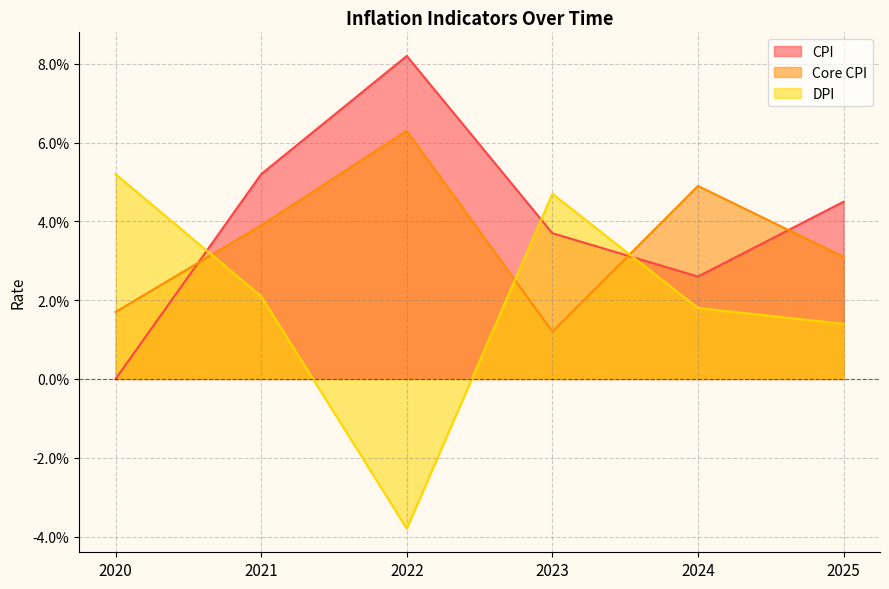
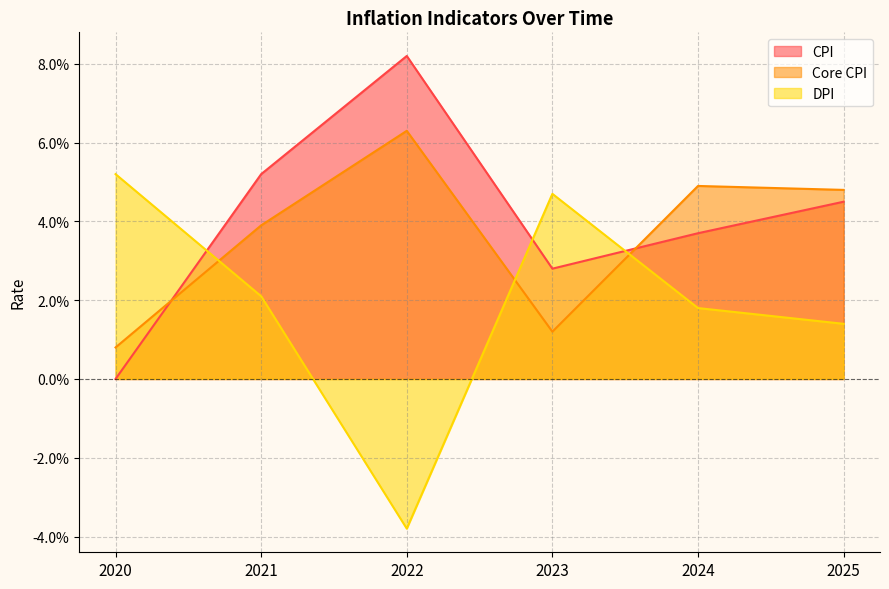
  {
    "CPI": {
      "2020": "0.0%",
      "2021": "5.2%",
      "2022": "8.2%",
-     "2023": "3.7%",
-     "2024": "2.6%",
+     "2023": "2.8%",
+     "2024": "3.7%",
      "2025": "4.5%"
    },
    "Core CPI": {
-     "2020": "1.7%",
+     "2020": "0.8%",
      "2021": "3.9%",
      "2022": "6.3%",
      "2023": "1.2%",
      "2024": "4.9%",
-     "2025": "3.1%"
+     "2025": "4.8%"
    }
  }
